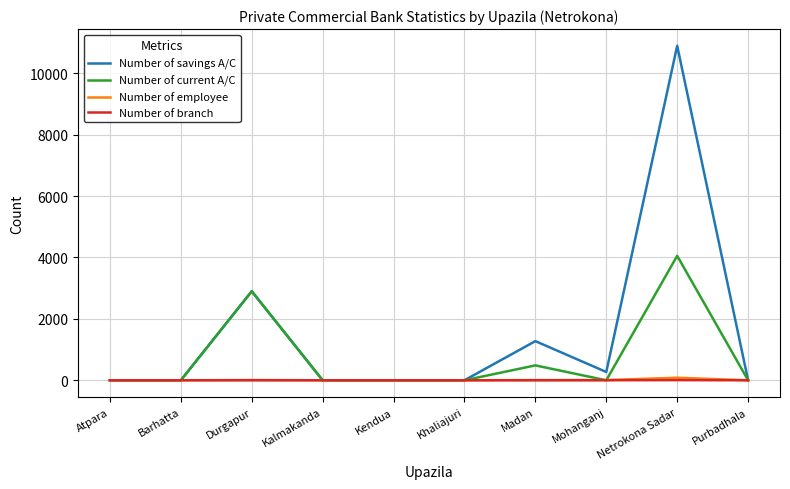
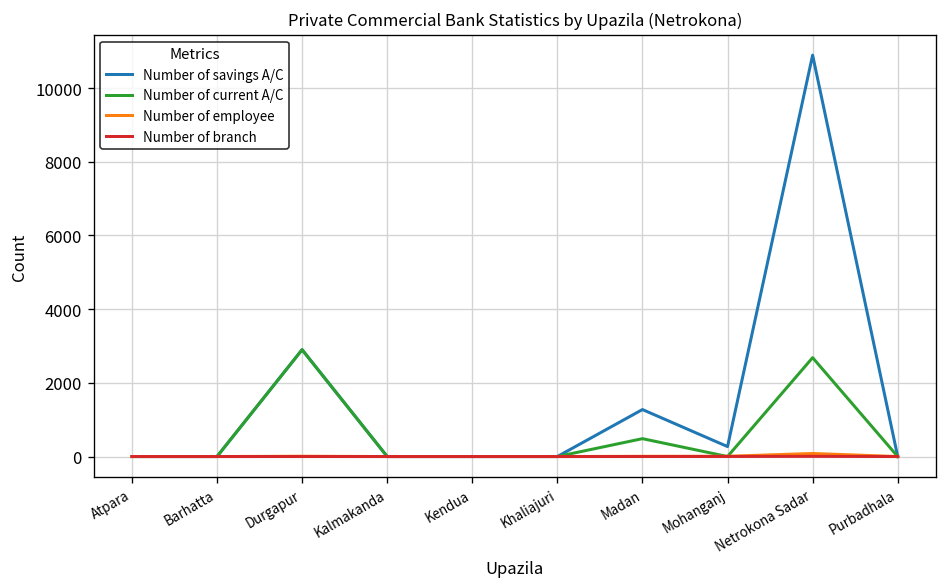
  {
    "Number of savings A/C": {
      "Madan": 1300,
      "Mohanganj": 300,
      "Netrokona Sadar": 10900
    },
    "Number of current A/C": {
      "Madan": 500,
-     "Netrokona Sadar": 4100
+     "Netrokona Sadar": 2700
    }
  }
